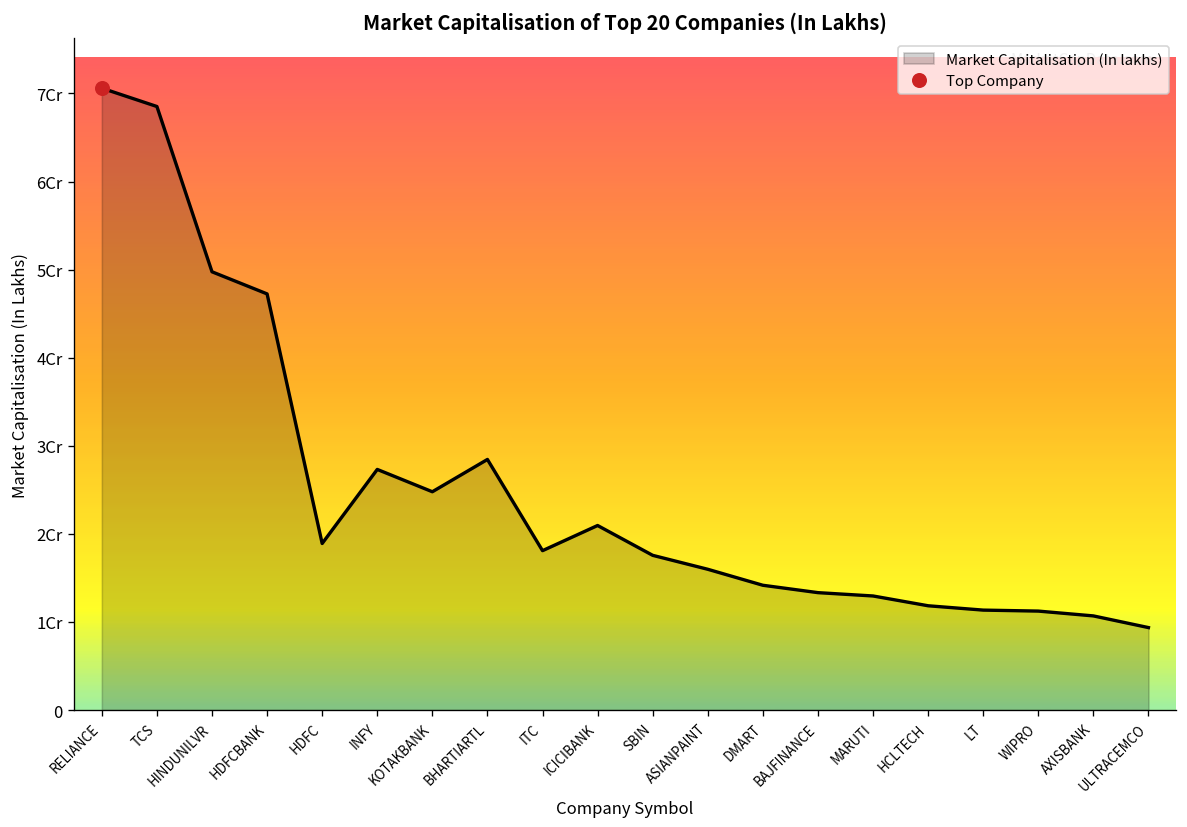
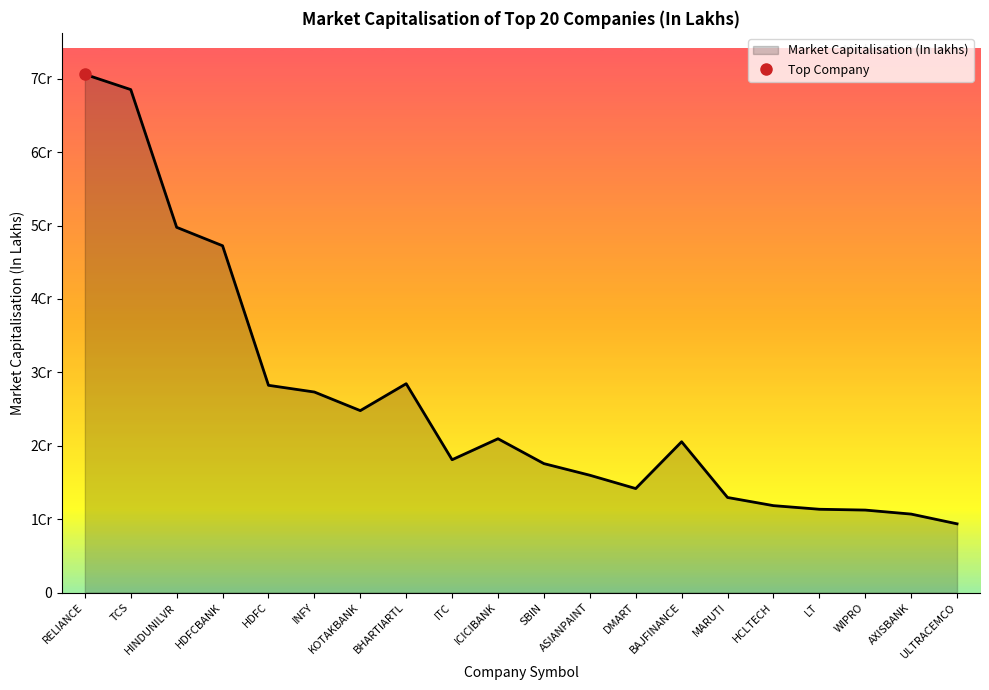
  {
    "Market Capitalisation (In lakhs)": {
      "TCS": "6.9Cr",
      "HINDUNILVR": "5.0Cr",
      "HDFCBANK": "4.7Cr",
-     "HDFC": "1.9Cr",
+     "HDFC": "2.8Cr",
      "INFY": "2.7Cr",
      "KOTAKBANK": "2.5Cr",
      "BHARTIARTL": "2.8Cr",
      "ITC": "1.8Cr",
      "ICICIBANK": "2.1Cr",
      "SBIN": "1.8Cr",
      "ASIANPAINT": "1.6Cr",
      "DMART": "1.4Cr",
-     "BAJFINANCE": "1.3Cr",
+     "BAJFINANCE": "2.1Cr",
      "MARUTI": "1.3Cr",
      "HCLTECH": "1.2Cr",
      "LT": "1.1Cr",
      "WIPRO": "1.1Cr",
      "AXISBANK": "1.1Cr",
      "ULTRACEMCO": "0.9Cr"
    }
  }
